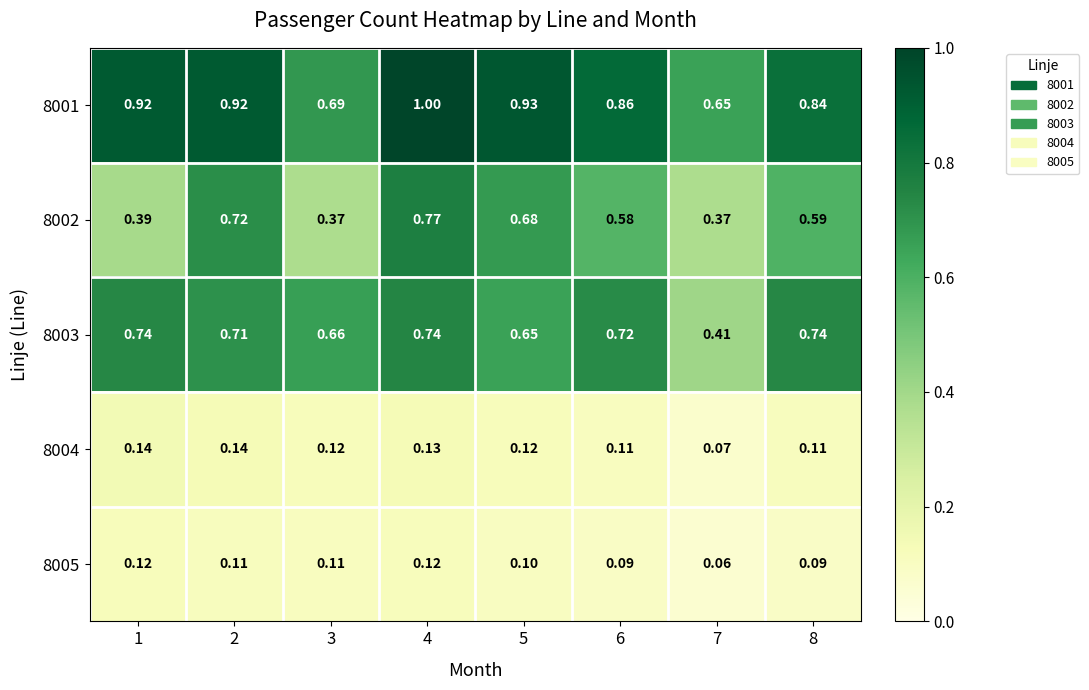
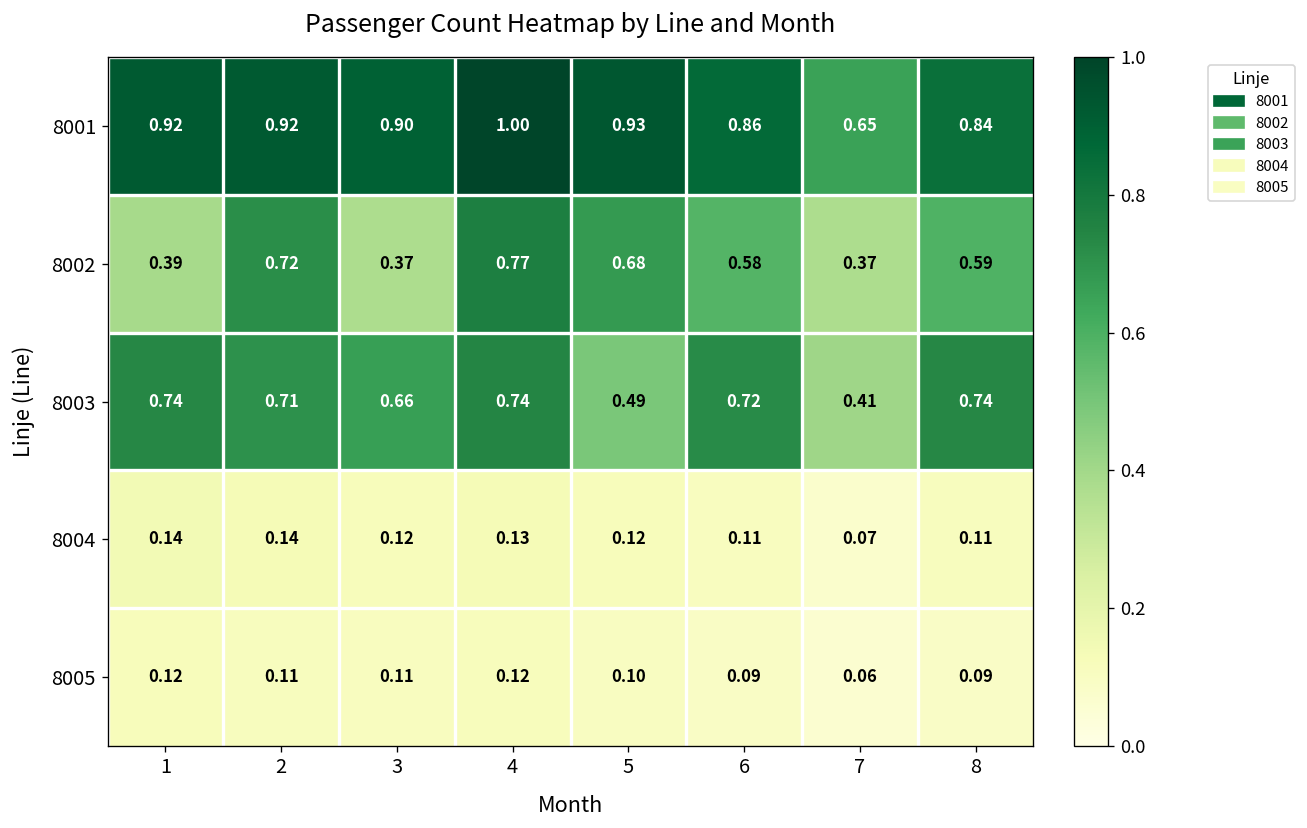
  {
    "8001": {
      "1": 0.92,
      "2": 0.92,
-     "3": 0.69,
+     "3": 0.90,
      "4": 1.00,
      "5": 0.93,
      "6": 0.86,
      "7": 0.65,
      "8": 0.84
    },
    "8002": {
      "1": 0.39,
      "2": 0.72,
      "3": 0.37,
      "4": 0.77,
      "5": 0.68,
      "6": 0.58,
      "7": 0.37,
      "8": 0.59
    },
    "8003": {
      "1": 0.74,
      "2": 0.71,
      "3": 0.66,
      "4": 0.74,
-     "5": 0.65,
+     "5": 0.49,
      "6": 0.72,
      "7": 0.41,
      "8": 0.74
    },
    "8004": {
      "1": 0.14,
      "2": 0.14,
      "3": 0.12,
      "4": 0.13,
      "5": 0.12,
      "6": 0.11,
      "7": 0.07,
      "8": 0.11
    },
    "8005": {
      "1": 0.12,
      "2": 0.11,
      "3": 0.11,
      "4": 0.12,
      "5": 0.10,
      "6": 0.09,
      "7": 0.06,
      "8": 0.09
    }
  }
